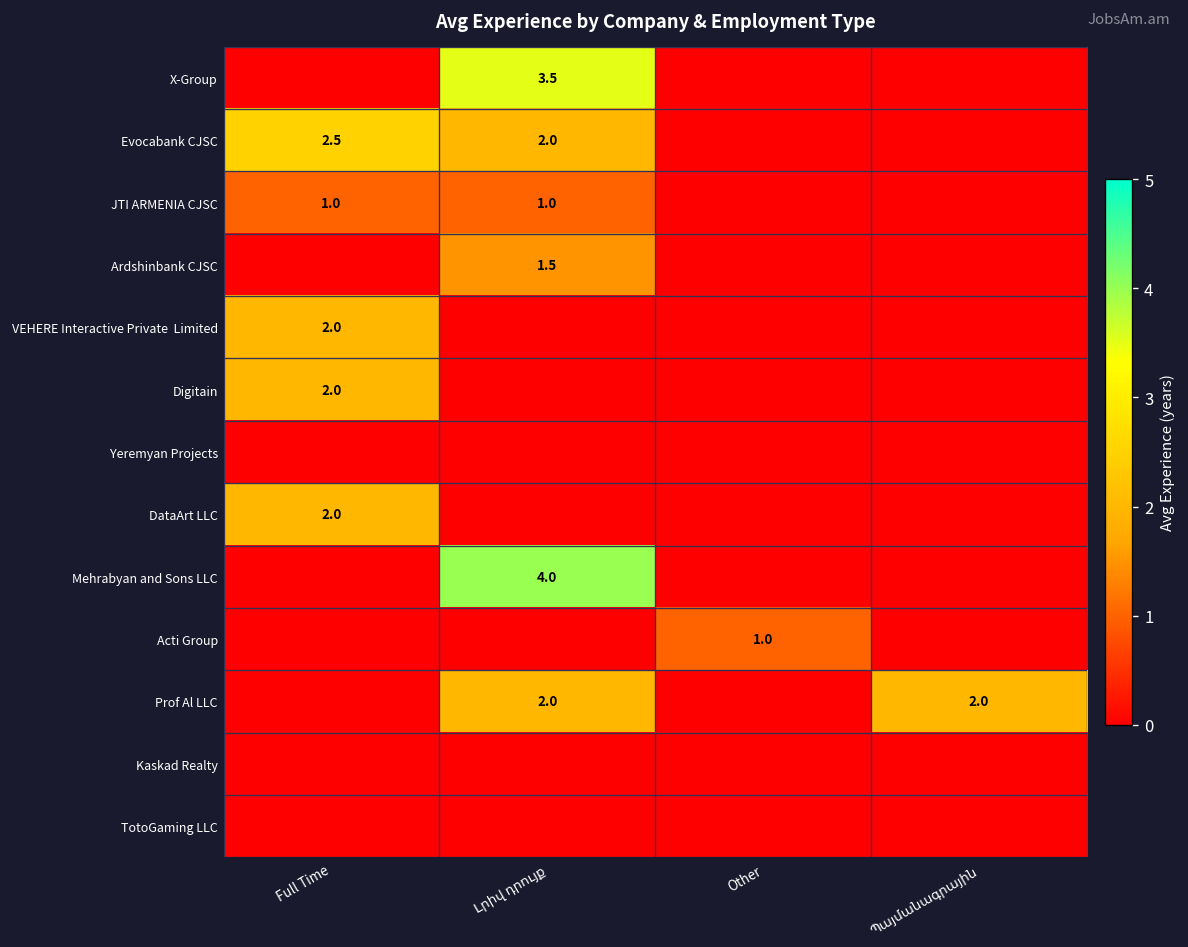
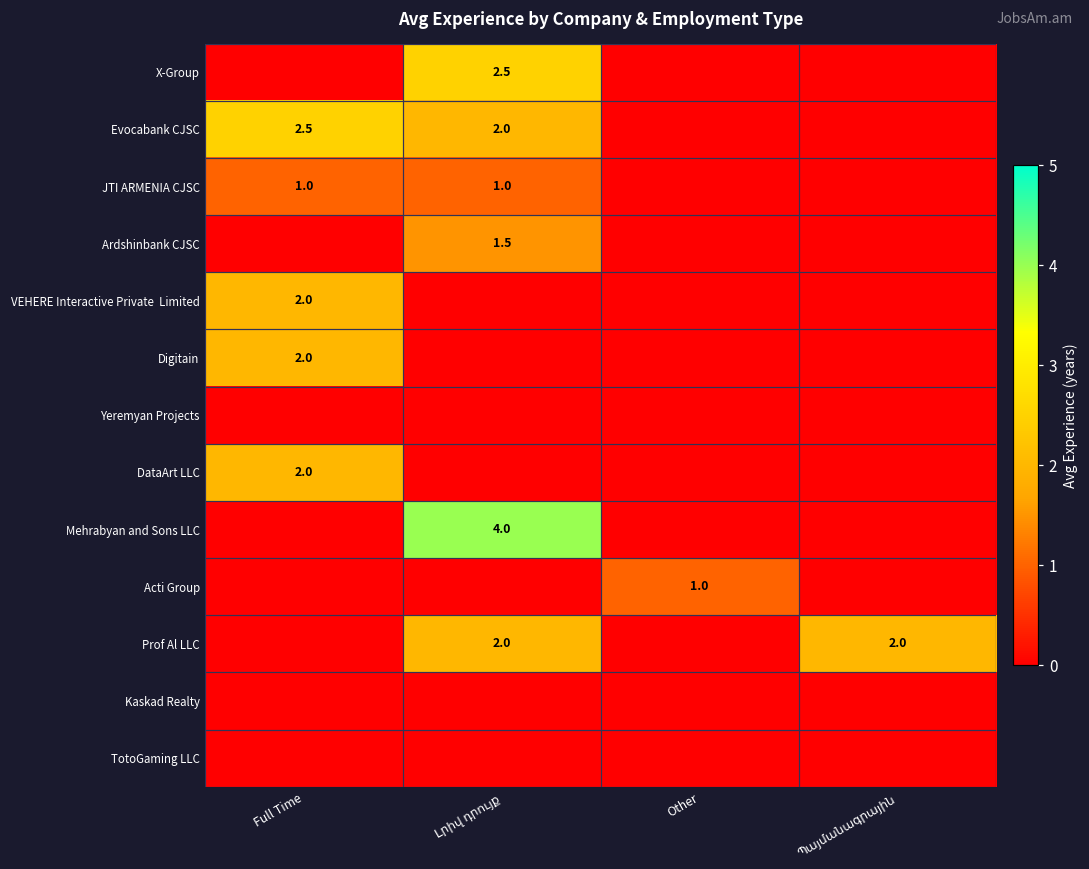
  {
    "X-Group": {
-     "Լրիվ դրույք": 3.5
+     "Լրիվ դրույք": 2.5
    },
    "Evocabank CJSC": {
      "Full Time": 2.5,
      "Լրիվ դրույք": 2.0
    },
    "JTI ARMENIA CJSC": {
      "Full Time": 1.0,
      "Լրիվ դրույք": 1.0
    },
    "Ardshinbank CJSC": {
      "Լրիվ դրույք": 1.5
    },
    "VEHERE Interactive Private Limited": {
      "Full Time": 2.0
    },
    "Digitain": {
      "Full Time": 2.0
    },
    "DataArt LLC": {
      "Full Time": 2.0
    },
    "Mehrabyan and Sons LLC": {
      "Լրիվ դրույք": 4.0
    },
    "Acti Group": {
      "Other": 1.0
    },
    "Prof Al LLC": {
      "Լրիվ դրույք": 2.0,
      "Պայմանագրային": 2.0
    }
  }
